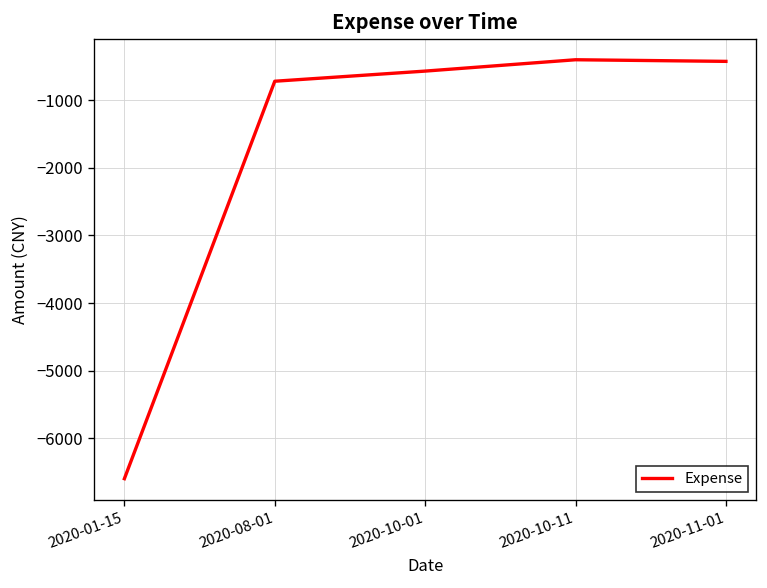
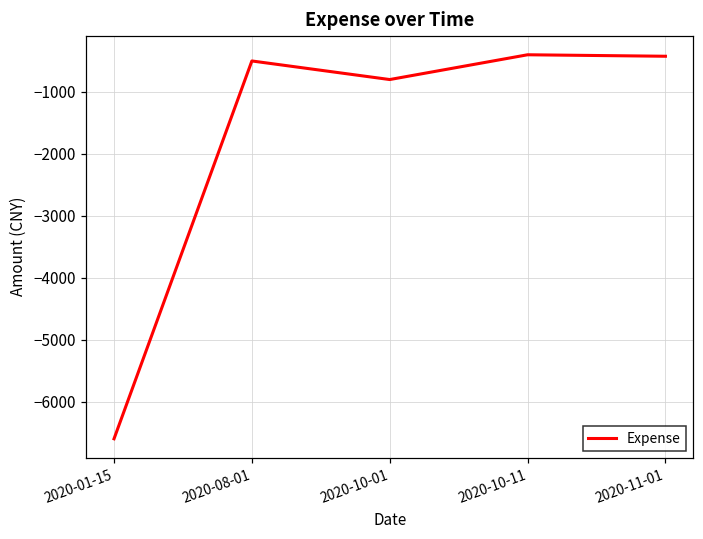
  {
    "2020-01-15": -6600,
-   "2020-08-01": -700,
-   "2020-10-01": -600,
+   "2020-08-01": -500,
+   "2020-10-01": -800,
    "2020-10-11": -400,
    "2020-11-01": -400
  }
